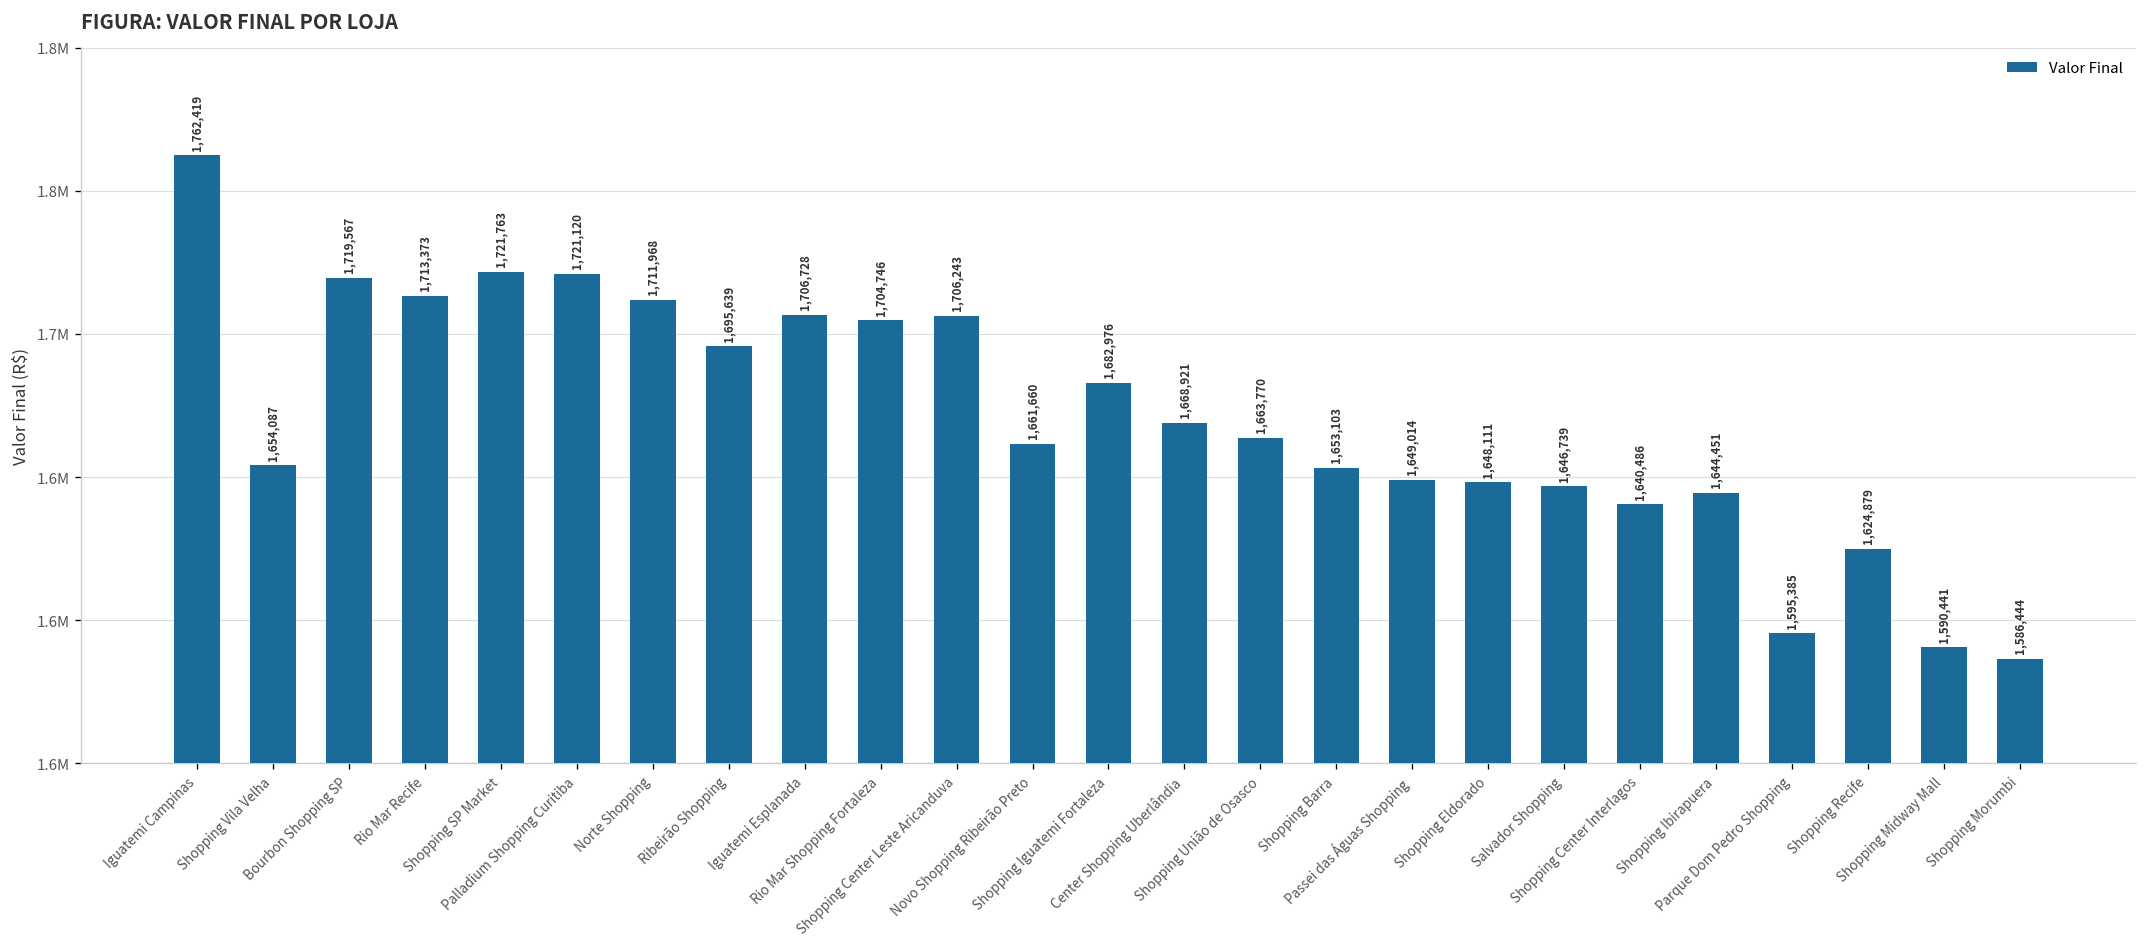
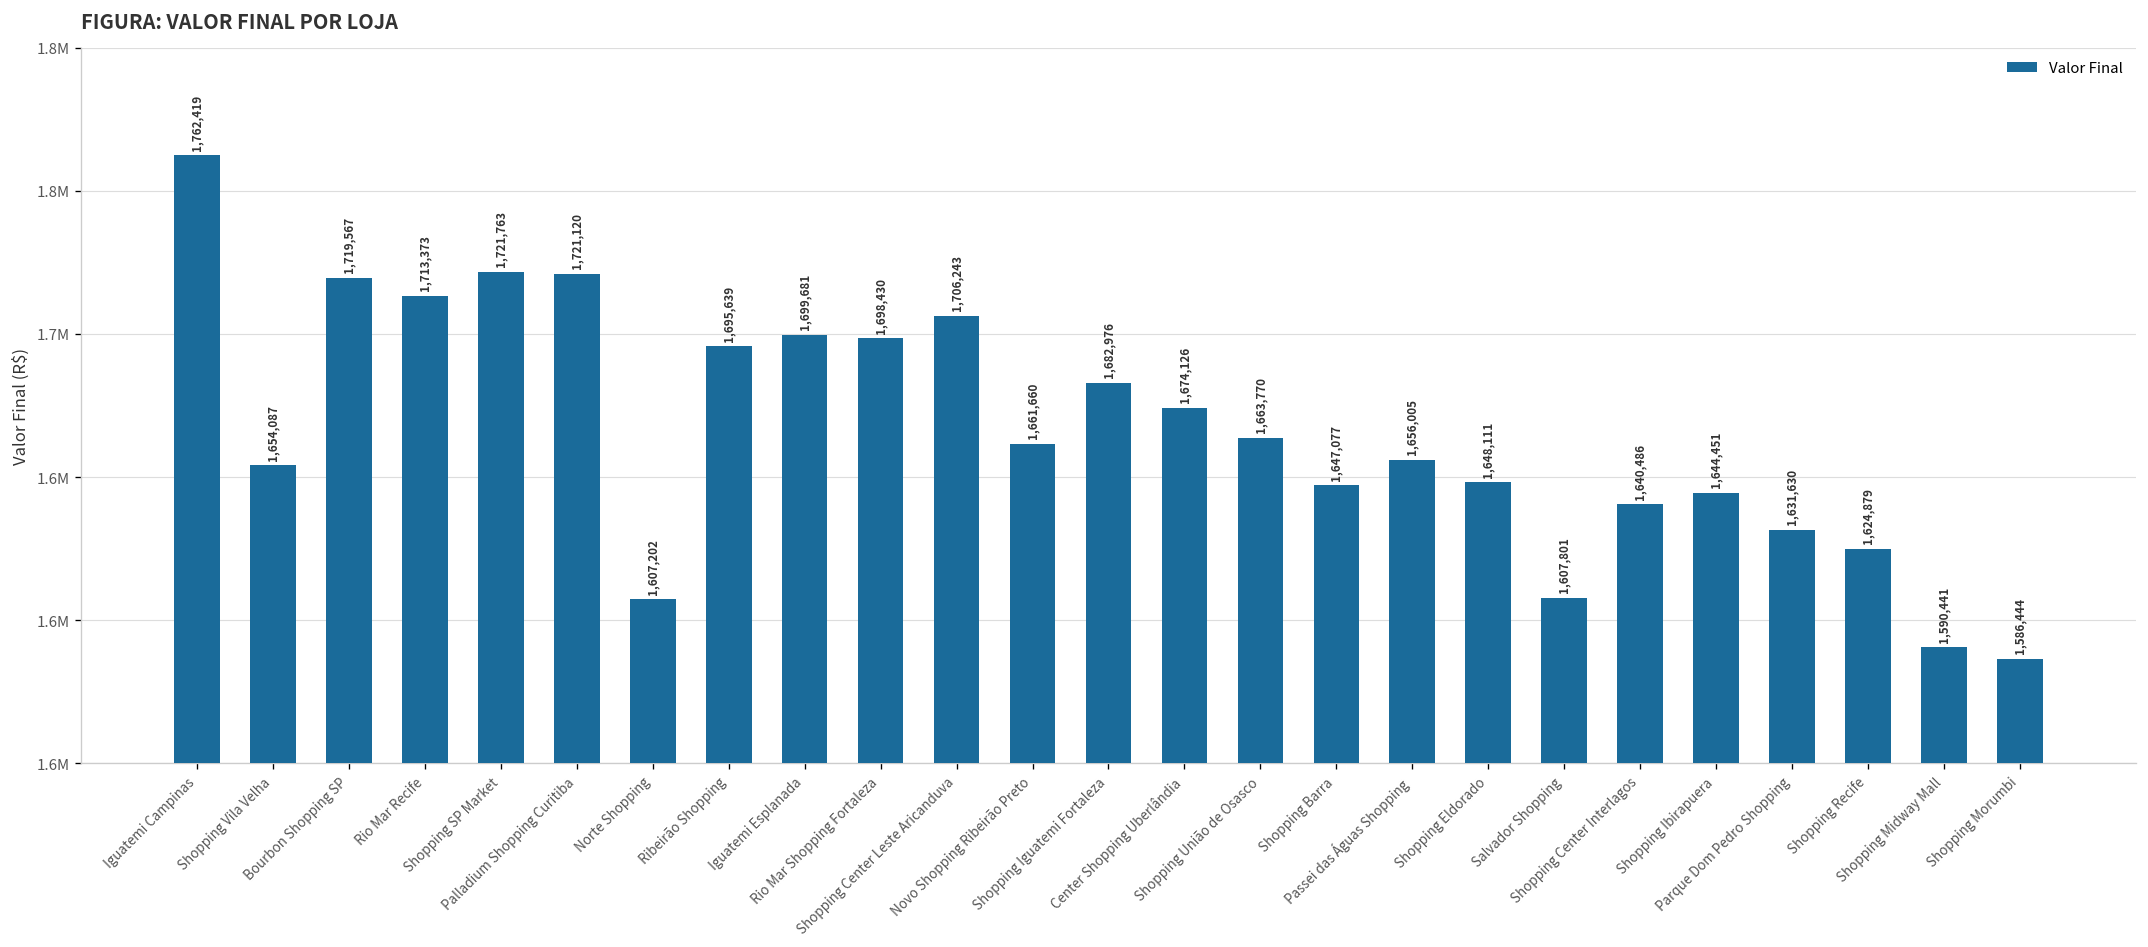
  {
    "Iguatemi Campinas": "1,762,419",
    "Shopping Vila Velha": "1,654,087",
    "Bourbon Shopping SP": "1,719,567",
    "Rio Mar Recife": "1,713,373",
    "Shopping SP Market": "1,721,763",
    "Palladium Shopping Curitiba": "1,721,120",
-   "Norte Shopping": "1,711,968",
+   "Norte Shopping": "1,607,202",
    "Ribeirão Shopping": "1,695,639",
-   "Iguatemi Esplanada": "1,706,728",
-   "Rio Mar Shopping Fortaleza": "1,704,746",
+   "Iguatemi Esplanada": "1,699,681",
+   "Rio Mar Shopping Fortaleza": "1,698,430",
    "Shopping Center Leste Aricanduva": "1,706,243",
    "Novo Shopping Ribeirão Preto": "1,661,660",
    "Shopping Iguatemi Fortaleza": "1,682,976",
-   "Center Shopping Uberlândia": "1,668,921",
+   "Center Shopping Uberlândia": "1,674,126",
    "Shopping União de Osasco": "1,663,770",
-   "Shopping Barra": "1,653,103",
-   "Passei das Águas Shopping": "1,649,014",
+   "Shopping Barra": "1,647,077",
+   "Passei das Águas Shopping": "1,656,005",
    "Shopping Eldorado": "1,648,111",
-   "Salvador Shopping": "1,646,739",
+   "Salvador Shopping": "1,607,801",
    "Shopping Center Interlagos": "1,640,486",
    "Shopping Ibirapuera": "1,644,451",
-   "Parque Dom Pedro Shopping": "1,595,385",
+   "Parque Dom Pedro Shopping": "1,631,630",
    "Shopping Recife": "1,624,879",
    "Shopping Midway Mall": "1,590,441",
    "Shopping Morumbi": "1,586,444"
  }
